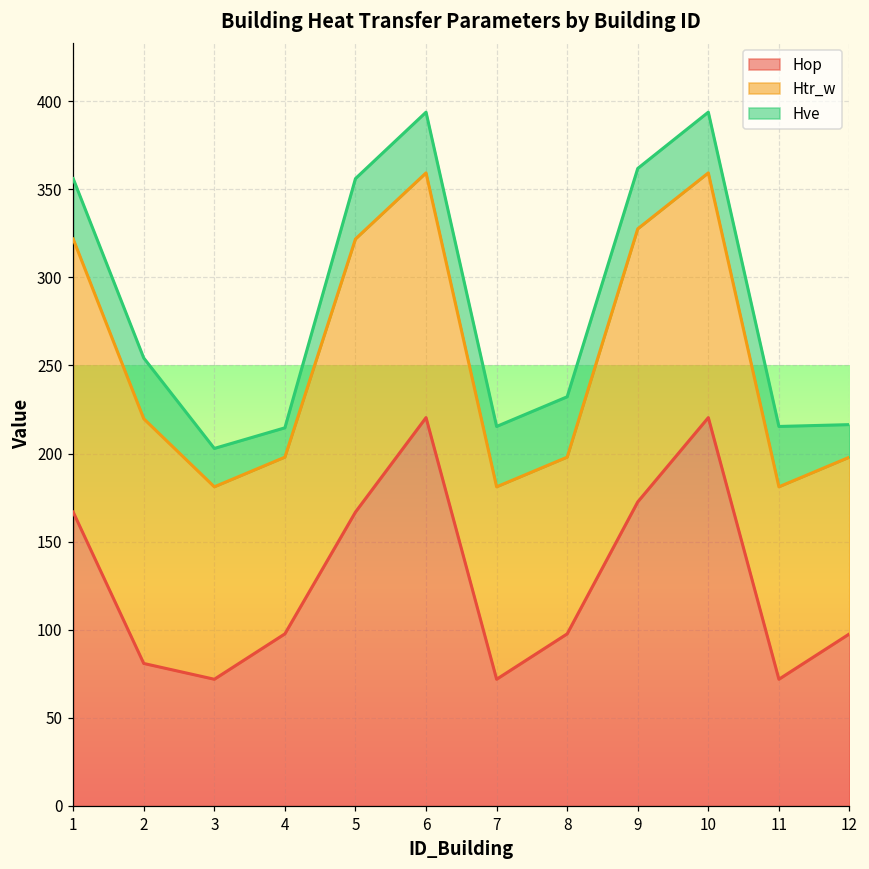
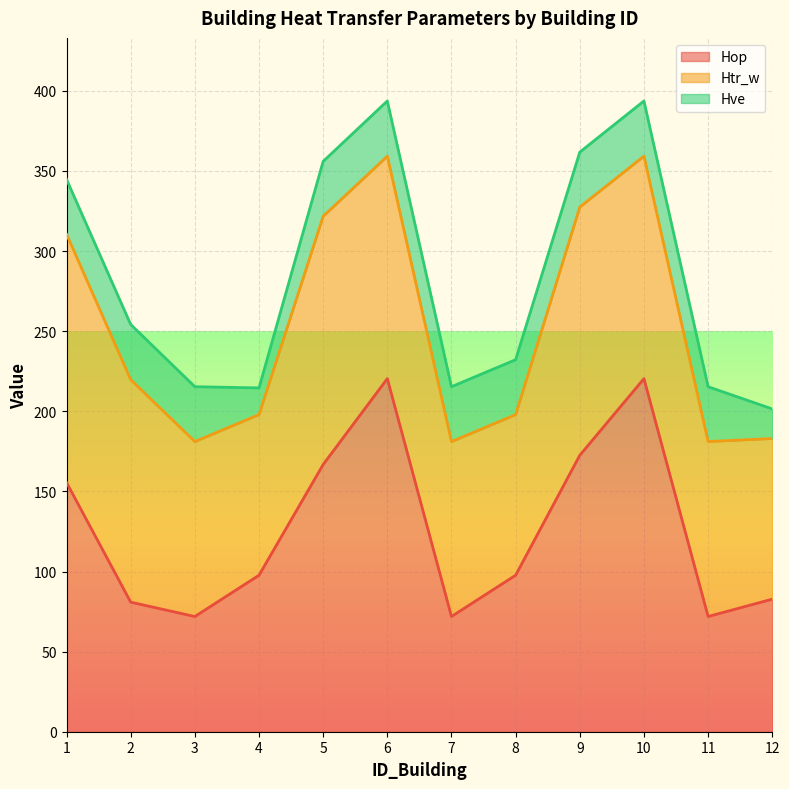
  {
    "Hop": {
-     "1": 167,
+     "1": 156,
      "2": 81,
      "3": 72,
      "4": 98,
      "5": 167,
      "6": 220,
      "7": 72,
      "8": 98,
      "9": 173,
      "10": 220,
      "11": 72,
-     "12": 98
+     "12": 83
    },
    "Htr_w": {
      "1": 155,
      "2": 139,
      "3": 109,
      "4": 100,
      "5": 155,
      "6": 139,
      "7": 109,
      "8": 100,
      "9": 155,
      "10": 139,
      "11": 109,
      "12": 100
    },
    "Hve": {
      "1": 34,
      "2": 34,
-     "3": 22,
+     "3": 34,
      "4": 17,
      "5": 34,
      "6": 34,
      "7": 34,
      "8": 34,
      "9": 34,
      "10": 34,
      "11": 34,
      "12": 18
    }
  }
